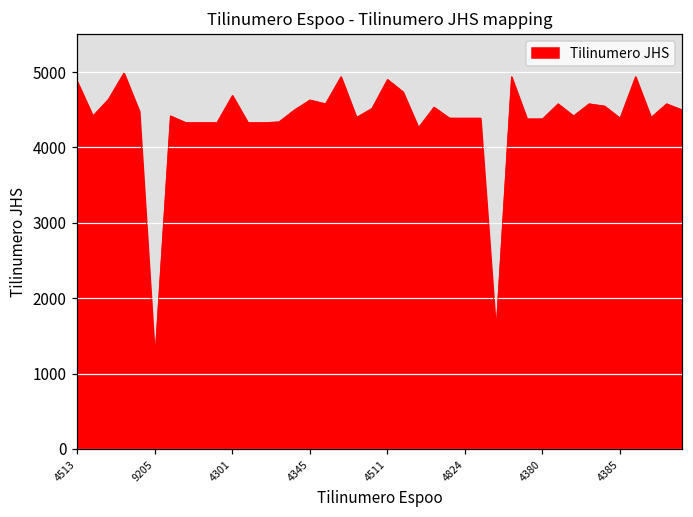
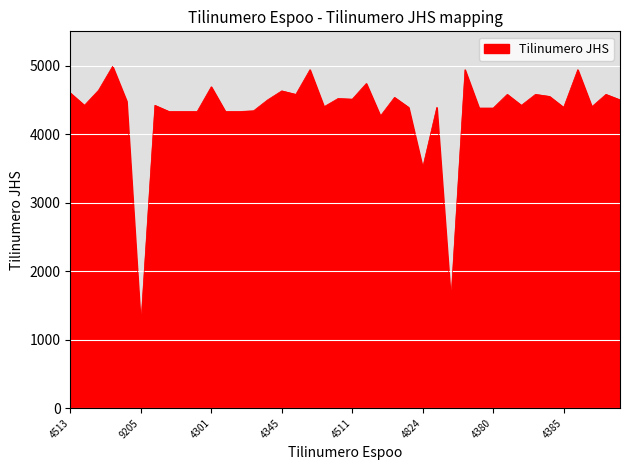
  {
-   "4513": 4900,
+   "4513": 4600,
    "9205": 1200,
    "4301": 4700,
    "4345": 4600,
-   "4511": 4900,
-   "4824": 4400,
+   "4511": 4500,
+   "4824": 3500,
    "4380": 4400,
    "4385": 4400
  }
